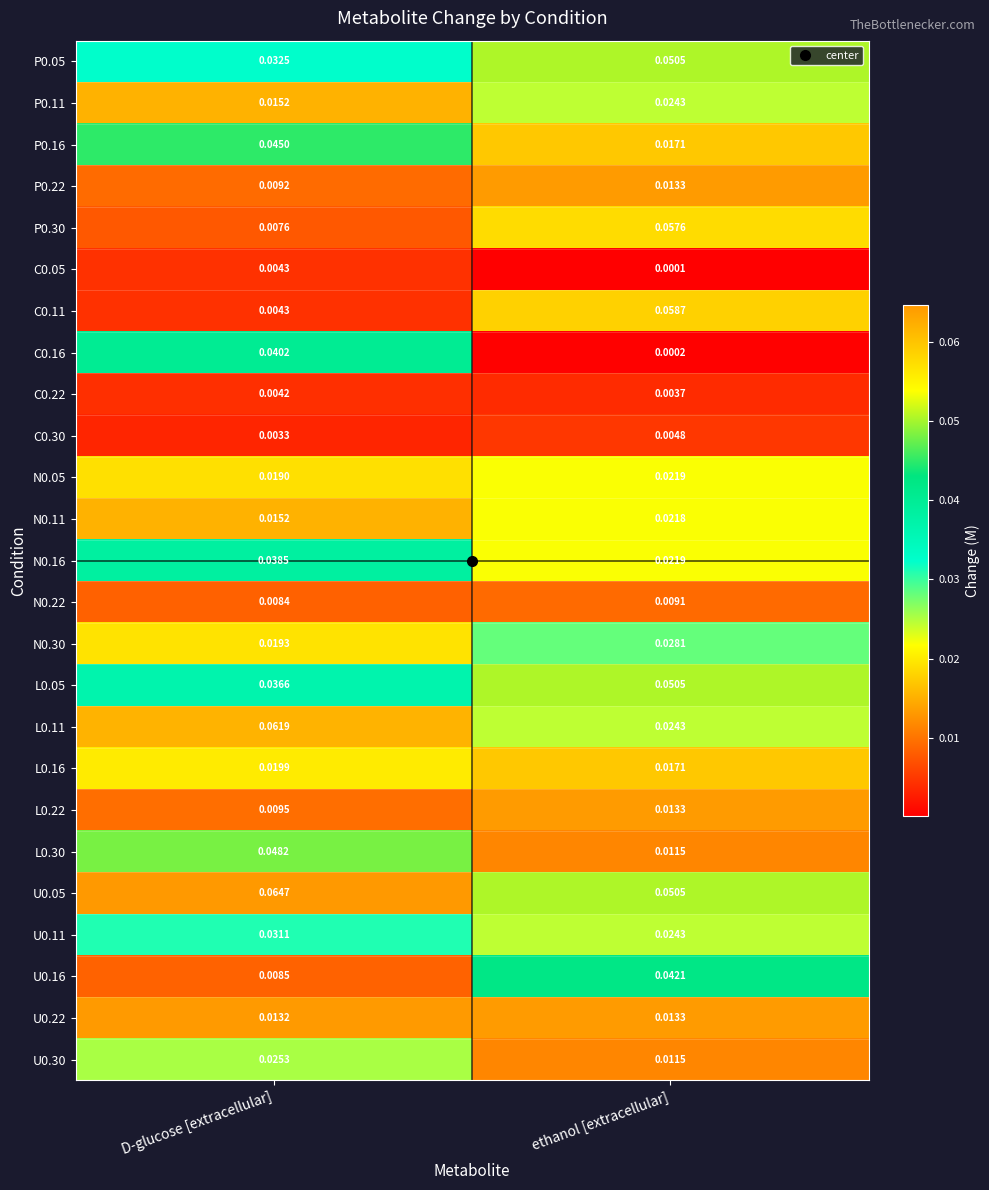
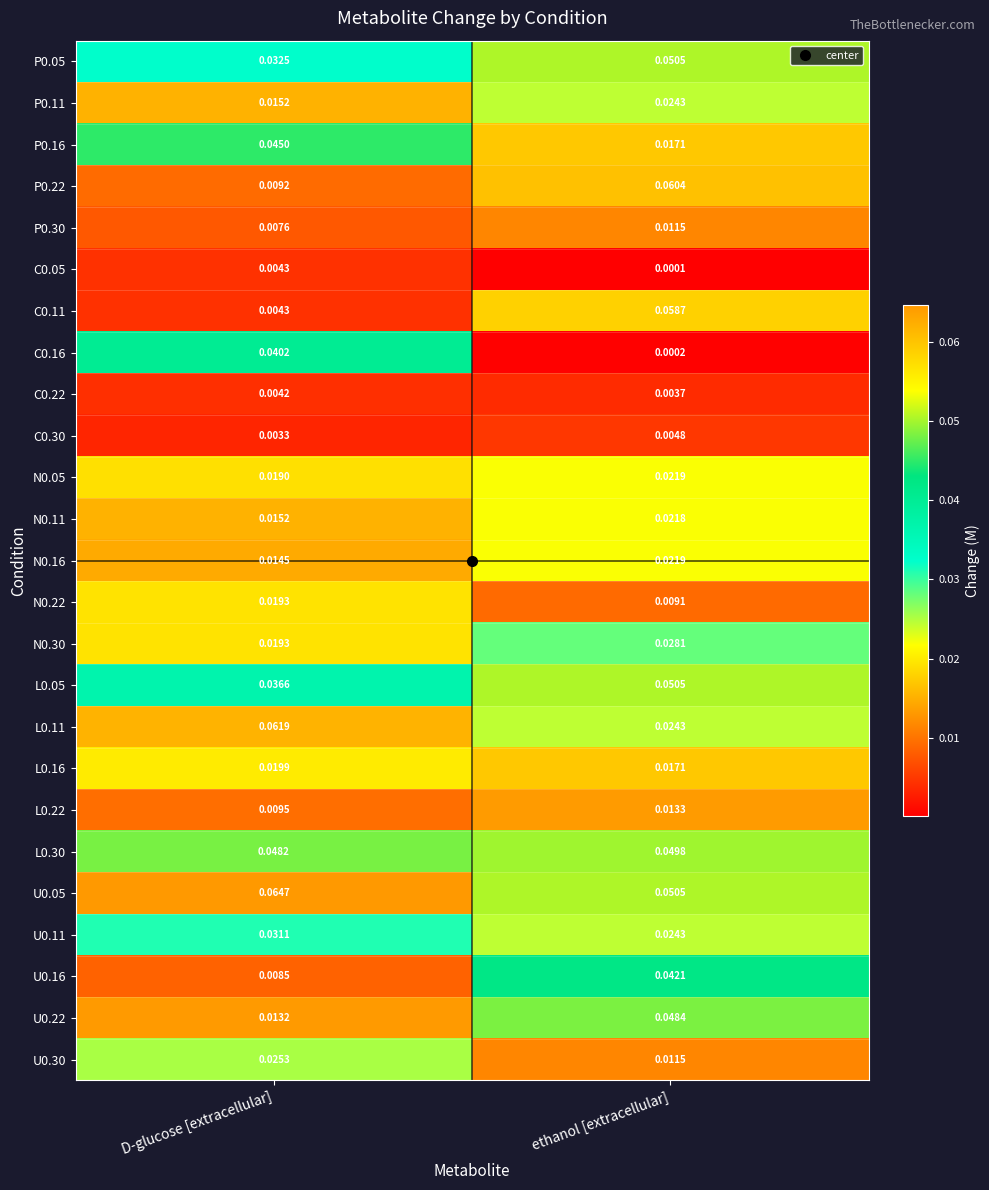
  {
    "P0.05": {
      "D-glucose [extracellular]": 0.0325,
      "ethanol [extracellular]": 0.0505
    },
    "P0.11": {
      "D-glucose [extracellular]": 0.0152,
      "ethanol [extracellular]": 0.0243
    },
    "P0.16": {
      "D-glucose [extracellular]": 0.0450,
      "ethanol [extracellular]": 0.0171
    },
    "P0.22": {
      "D-glucose [extracellular]": 0.0092,
-     "ethanol [extracellular]": 0.0133
+     "ethanol [extracellular]": 0.0604
    },
    "P0.30": {
      "D-glucose [extracellular]": 0.0076,
-     "ethanol [extracellular]": 0.0576
+     "ethanol [extracellular]": 0.0115
    },
    "C0.05": {
      "D-glucose [extracellular]": 0.0043,
      "ethanol [extracellular]": 0.0001
    },
    "C0.11": {
      "D-glucose [extracellular]": 0.0043,
      "ethanol [extracellular]": 0.0587
    },
    "C0.16": {
      "D-glucose [extracellular]": 0.0402,
      "ethanol [extracellular]": 0.0002
    },
    "C0.22": {
      "D-glucose [extracellular]": 0.0042,
      "ethanol [extracellular]": 0.0037
    },
    "C0.30": {
      "D-glucose [extracellular]": 0.0033,
      "ethanol [extracellular]": 0.0048
    },
    "N0.05": {
      "D-glucose [extracellular]": 0.0190,
      "ethanol [extracellular]": 0.0219
    },
    "N0.11": {
      "D-glucose [extracellular]": 0.0152,
      "ethanol [extracellular]": 0.0218
    },
    "N0.16": {
-     "D-glucose [extracellular]": 0.0385,
+     "D-glucose [extracellular]": 0.0145,
      "ethanol [extracellular]": 0.0219
    },
    "N0.22": {
-     "D-glucose [extracellular]": 0.0084,
+     "D-glucose [extracellular]": 0.0193,
      "ethanol [extracellular]": 0.0091
    },
    "N0.30": {
      "D-glucose [extracellular]": 0.0193,
      "ethanol [extracellular]": 0.0281
    },
    "L0.05": {
      "D-glucose [extracellular]": 0.0366,
      "ethanol [extracellular]": 0.0505
    },
    "L0.11": {
      "D-glucose [extracellular]": 0.0619,
      "ethanol [extracellular]": 0.0243
    },
    "L0.16": {
      "D-glucose [extracellular]": 0.0199,
      "ethanol [extracellular]": 0.0171
    },
    "L0.22": {
      "D-glucose [extracellular]": 0.0095,
      "ethanol [extracellular]": 0.0133
    },
    "L0.30": {
      "D-glucose [extracellular]": 0.0482,
-     "ethanol [extracellular]": 0.0115
+     "ethanol [extracellular]": 0.0498
    },
    "U0.05": {
      "D-glucose [extracellular]": 0.0647,
      "ethanol [extracellular]": 0.0505
    },
    "U0.11": {
      "D-glucose [extracellular]": 0.0311,
      "ethanol [extracellular]": 0.0243
    },
    "U0.16": {
      "D-glucose [extracellular]": 0.0085,
      "ethanol [extracellular]": 0.0421
    },
    "U0.22": {
      "D-glucose [extracellular]": 0.0132,
-     "ethanol [extracellular]": 0.0133
+     "ethanol [extracellular]": 0.0484
    },
    "U0.30": {
      "D-glucose [extracellular]": 0.0253,
      "ethanol [extracellular]": 0.0115
    }
  }
